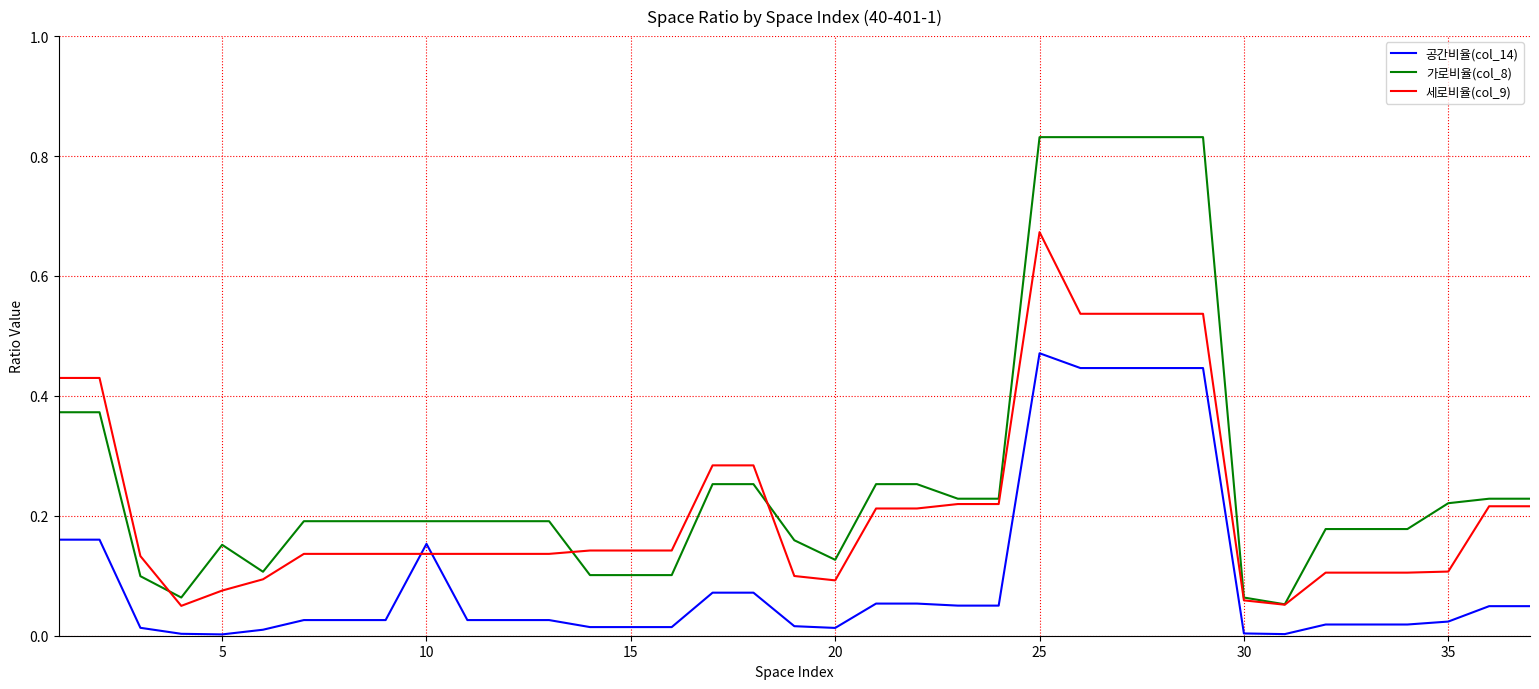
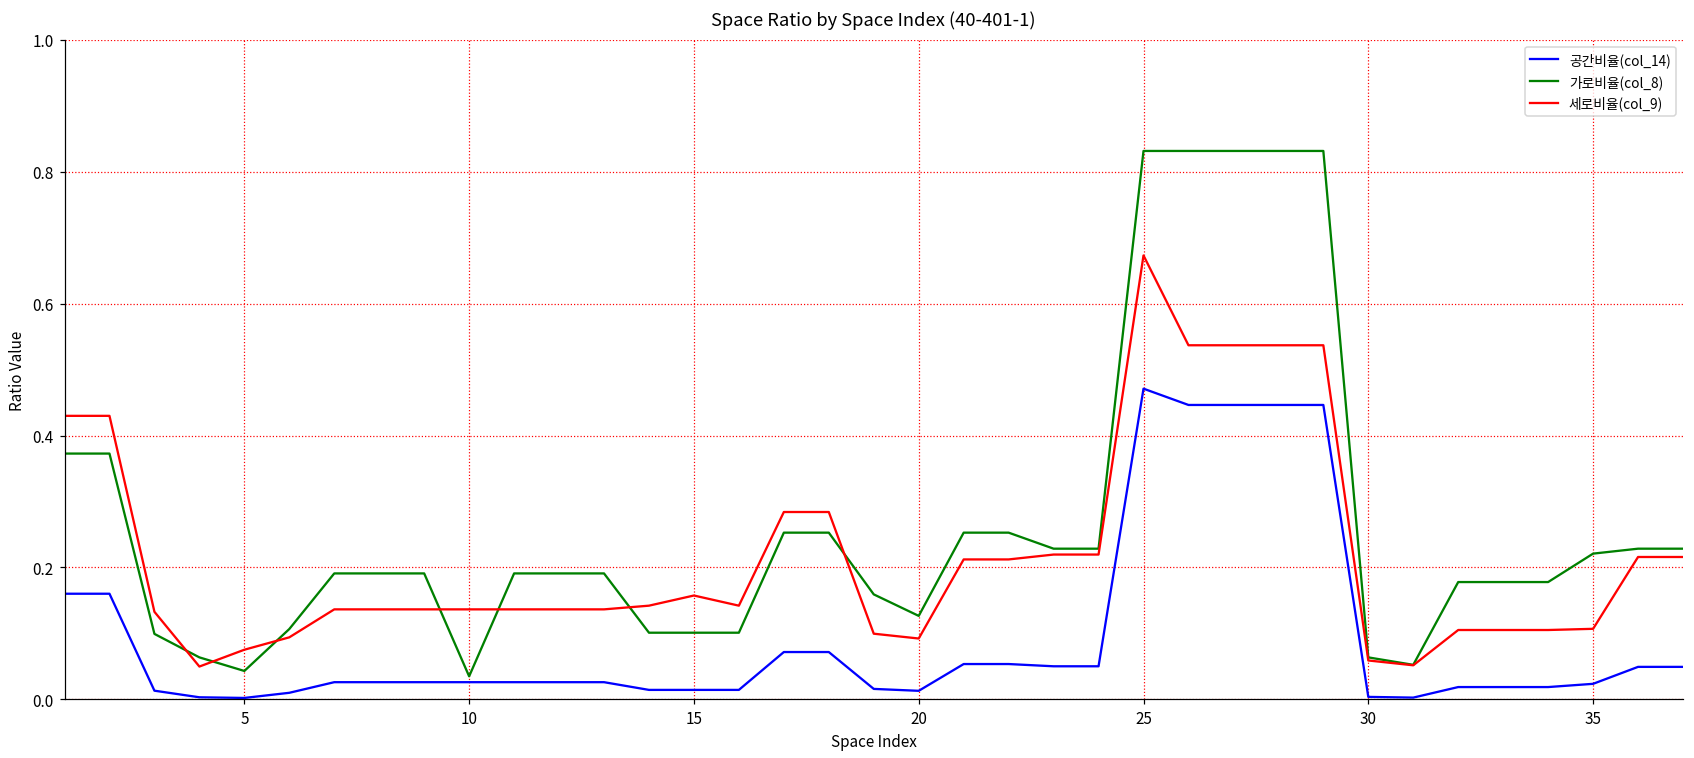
  {
    "공간비율(col_14)": {
      "5": 0.00,
-     "10": 0.15,
+     "10": 0.03,
      "15": 0.01,
      "20": 0.01,
      "25": 0.47,
      "30": 0.00,
      "35": 0.02
    },
    "가로비율(col_8)": {
-     "5": 0.15,
-     "10": 0.19,
+     "5": 0.04,
+     "10": 0.04,
      "15": 0.10,
      "20": 0.13,
      "25": 0.83,
      "30": 0.06,
      "35": 0.22
    },
    "세로비율(col_9)": {
      "5": 0.08,
      "10": 0.14,
-     "15": 0.14,
+     "15": 0.16,
      "20": 0.09,
      "25": 0.67,
      "30": 0.06,
      "35": 0.11
    }
  }
